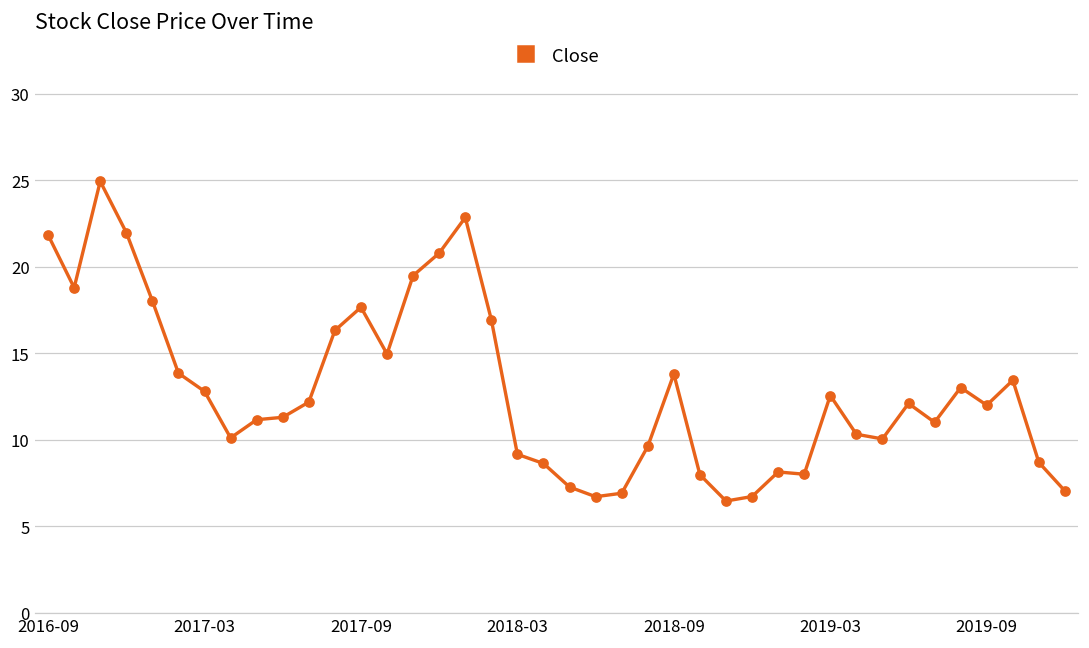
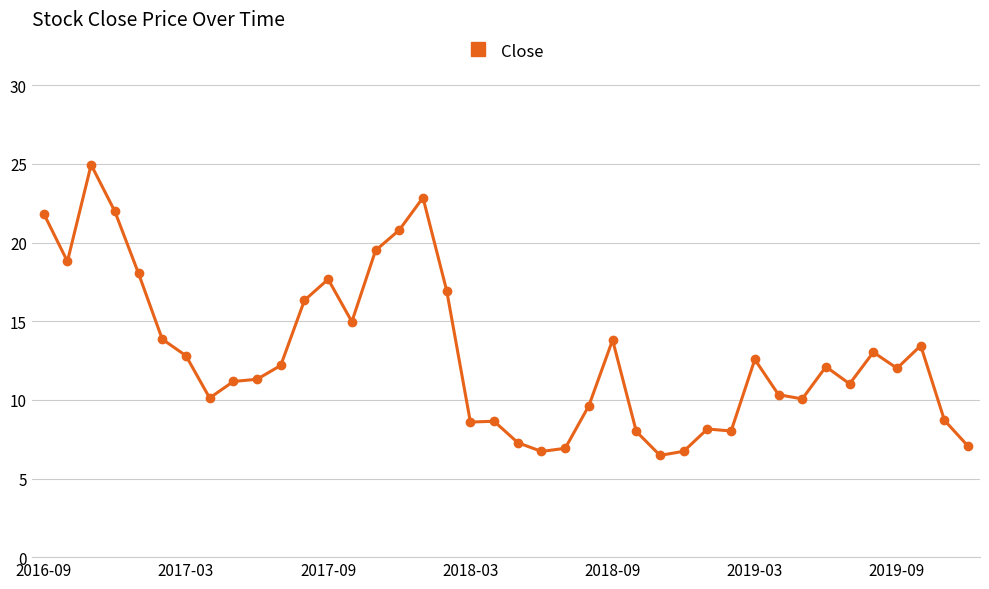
  {
    "2016-09": 21.9,
    "2017-03": 12.8,
    "2017-09": 17.7,
-   "2018-03": 9.2,
+   "2018-03": 8.6,
    "2018-09": 13.8,
    "2019-03": 12.6,
    "2019-09": 12.0
  }
